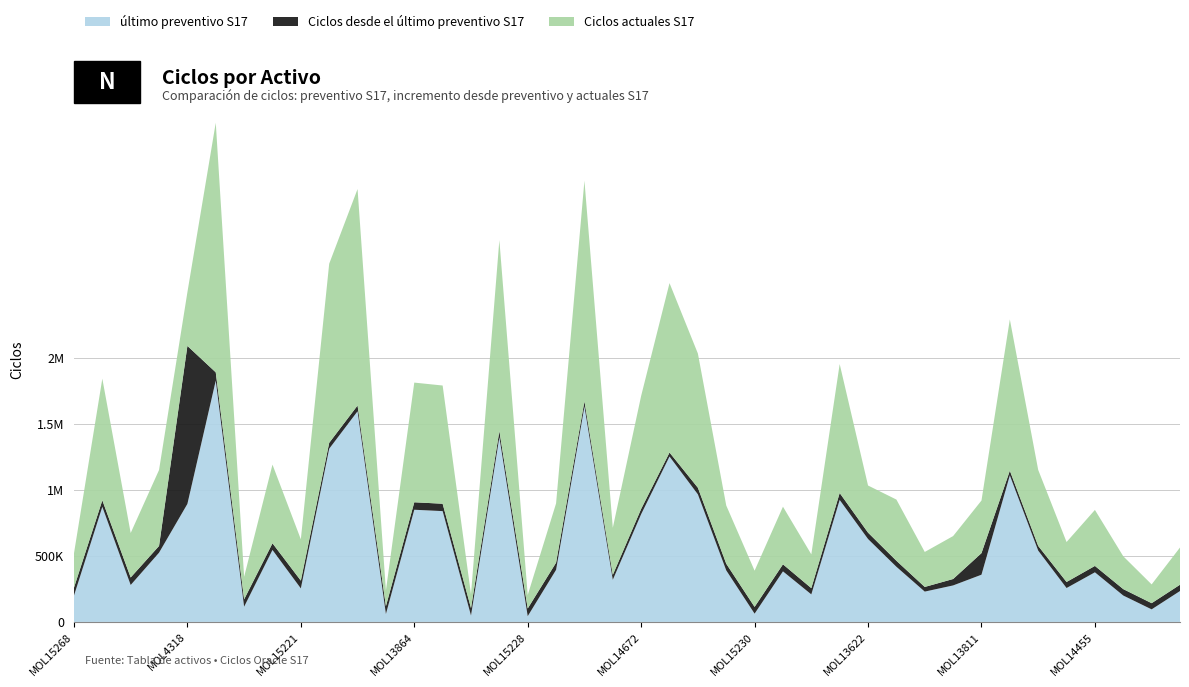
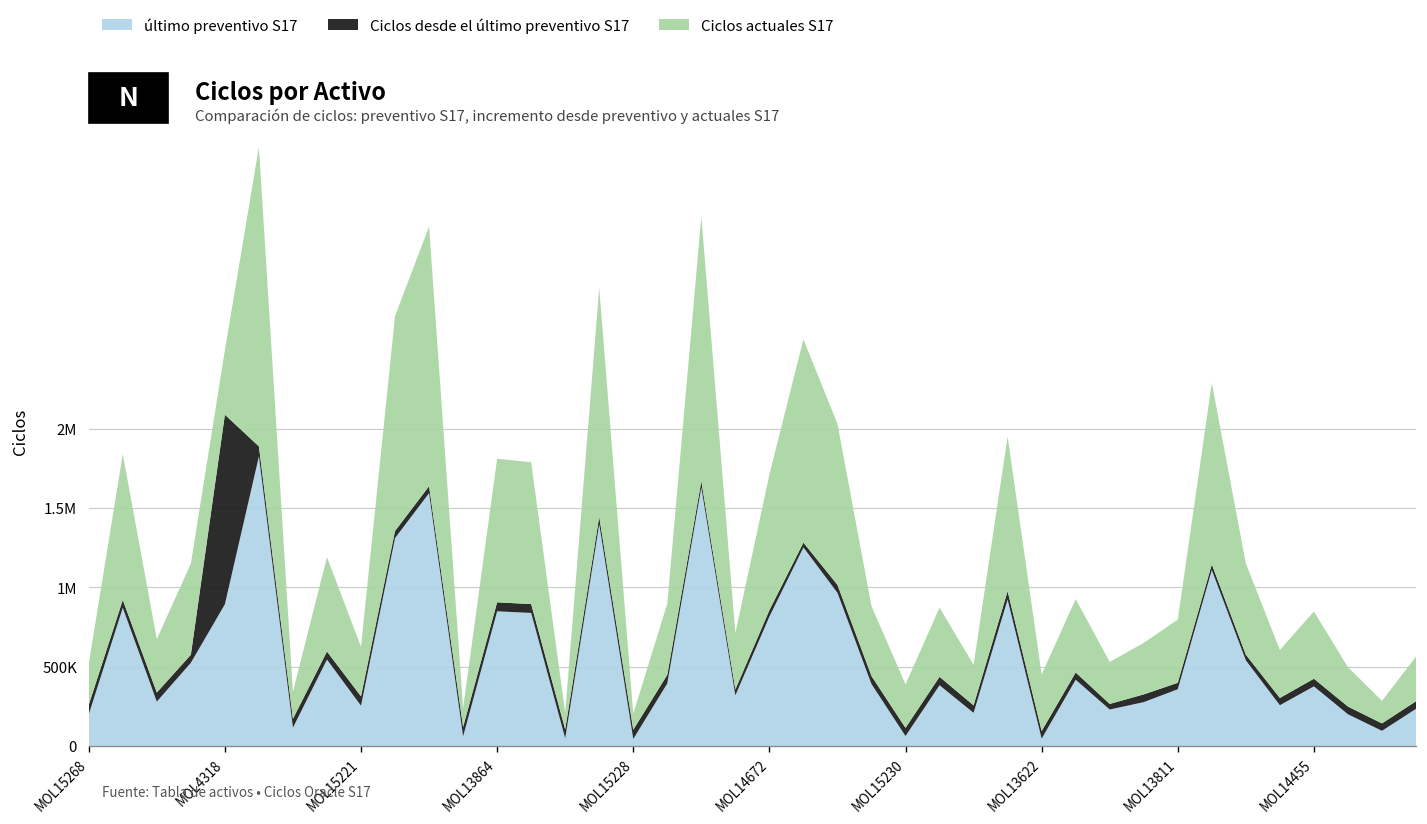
  {
    "último preventivo S17": {
      "MOL15268": 200000,
      "MOL4318": 890000,
      "MOL15221": 250000,
      "MOL13864": 850000,
      "MOL15228": 40000,
      "MOL14672": 820000,
      "MOL15230": 60000,
-     "MOL13622": 630000,
+     "MOL13622": 50000,
      "MOL13811": 360000,
      "MOL14455": 380000
    },
    "Ciclos desde el último preventivo S17": {
      "MOL15268": 60000,
      "MOL4318": 1200000,
      "MOL15221": 60000,
      "MOL13864": 60000,
      "MOL15228": 60000,
      "MOL14672": 40000,
      "MOL15230": 50000,
      "MOL13622": 50000,
-     "MOL13811": 160000,
+     "MOL13811": 40000,
      "MOL14455": 50000
    },
    "Ciclos actuales S17": {
      "MOL15268": 260000,
      "MOL4318": 410000,
      "MOL15221": 310000,
      "MOL13864": 910000,
      "MOL15228": 100000,
      "MOL14672": 860000,
      "MOL15230": 270000,
      "MOL13622": 360000,
      "MOL13811": 400000,
      "MOL14455": 420000
    }
  }
